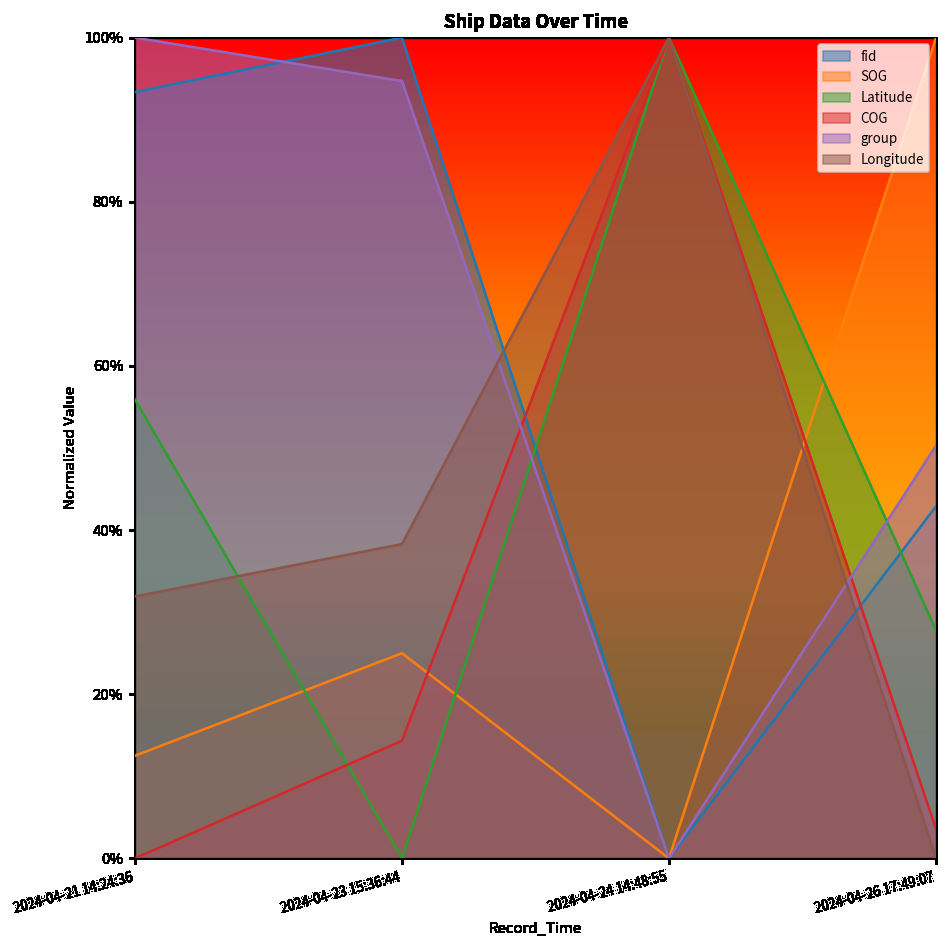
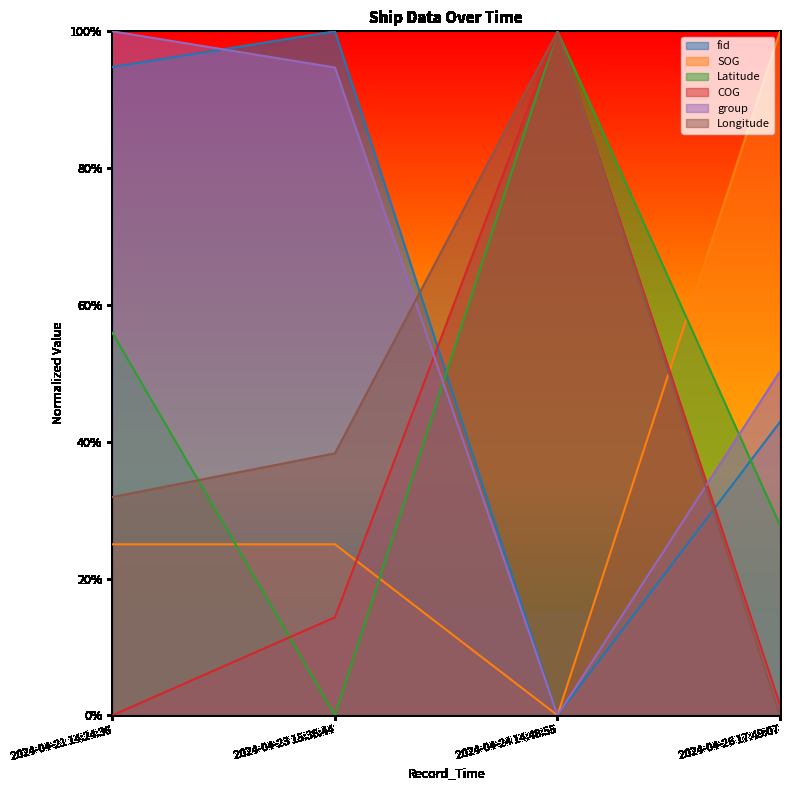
  {
    "fid": {
-     "2024-04-21 14:24:36": "93%",
+     "2024-04-21 14:24:36": "95%",
      "2024-04-23 15:36:44": "100%",
      "2024-04-26 17:49:07": "43%"
    },
    "SOG": {
-     "2024-04-21 14:24:36": "13%",
+     "2024-04-21 14:24:36": "25%",
      "2024-04-23 15:36:44": "25%",
      "2024-04-26 17:49:07": "100%"
    },
    "Latitude": {
      "2024-04-21 14:24:36": "56%",
      "2024-04-23 15:36:44": "0%",
      "2024-04-26 17:49:07": "28%"
    },
    "COG": {
      "2024-04-21 14:24:36": "0%",
      "2024-04-23 15:36:44": "14%",
-     "2024-04-26 17:49:07": "4%"
+     "2024-04-26 17:49:07": "1%"
    },
    "group": {
      "2024-04-21 14:24:36": "100%",
      "2024-04-23 15:36:44": "95%",
      "2024-04-26 17:49:07": "50%"
    },
    "Longitude": {
      "2024-04-21 14:24:36": "32%",
      "2024-04-23 15:36:44": "38%",
      "2024-04-26 17:49:07": "0%"
    }
  }
